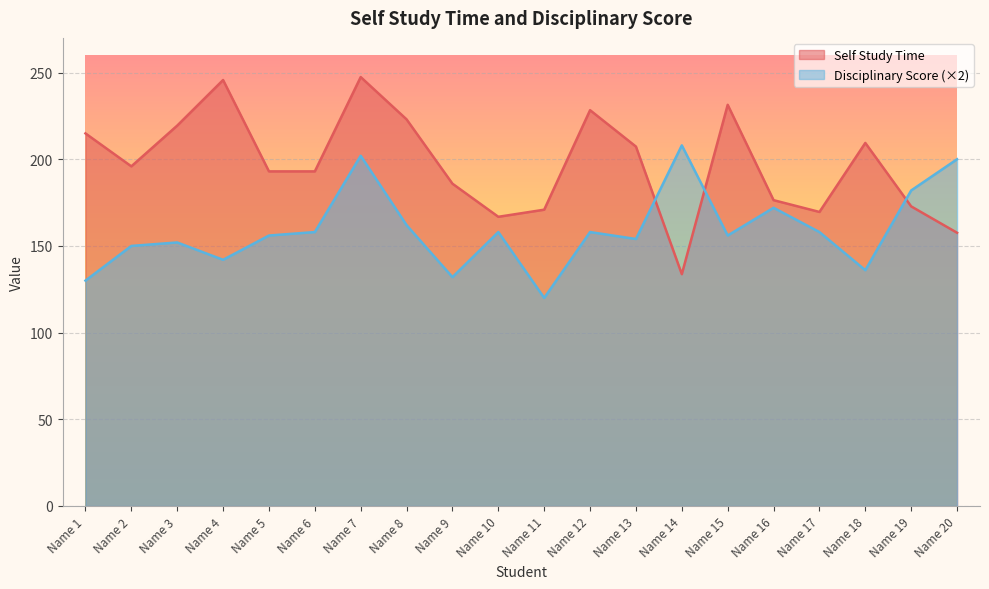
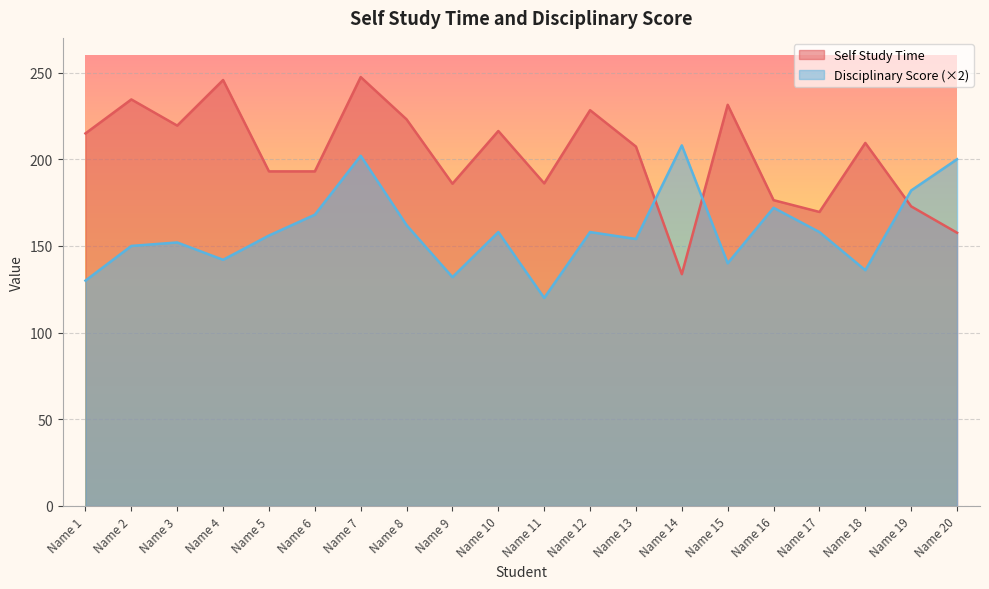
  {
    "Self Study Time": {
      "Name 1": 215,
-     "Name 2": 196,
+     "Name 2": 235,
      "Name 3": 219,
      "Name 4": 246,
      "Name 5": 193,
      "Name 6": 193,
      "Name 7": 247,
      "Name 8": 223,
      "Name 9": 186,
-     "Name 10": 167,
-     "Name 11": 171,
+     "Name 10": 216,
+     "Name 11": 186,
      "Name 12": 228,
      "Name 13": 207,
      "Name 14": 134,
      "Name 15": 231,
      "Name 16": 176,
      "Name 17": 170,
      "Name 18": 209,
      "Name 19": 173,
      "Name 20": 158
    },
    "Disciplinary Score (×2)": {
      "Name 1": 130,
      "Name 2": 150,
      "Name 3": 152,
      "Name 4": 142,
      "Name 5": 156,
-     "Name 6": 158,
+     "Name 6": 168,
      "Name 7": 202,
      "Name 8": 162,
      "Name 9": 132,
      "Name 10": 158,
      "Name 11": 120,
      "Name 12": 158,
      "Name 13": 154,
      "Name 14": 208,
-     "Name 15": 156,
+     "Name 15": 140,
      "Name 16": 172,
      "Name 17": 158,
      "Name 18": 136,
      "Name 19": 182,
      "Name 20": 200
    }
  }
